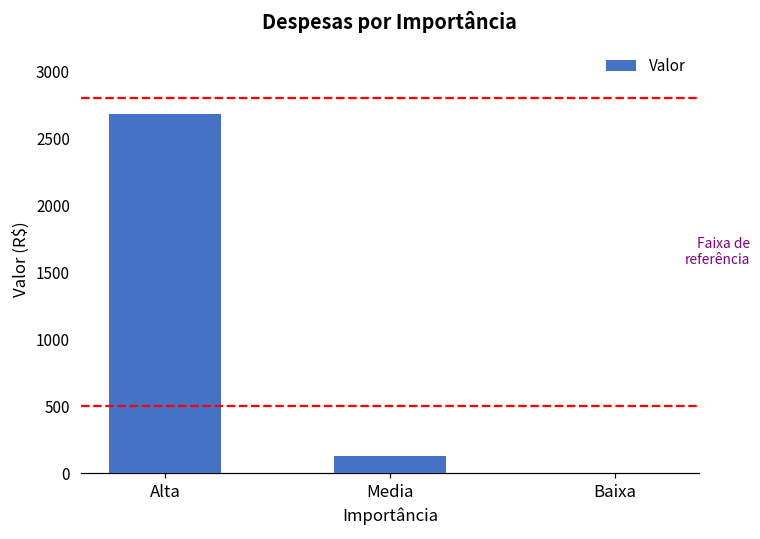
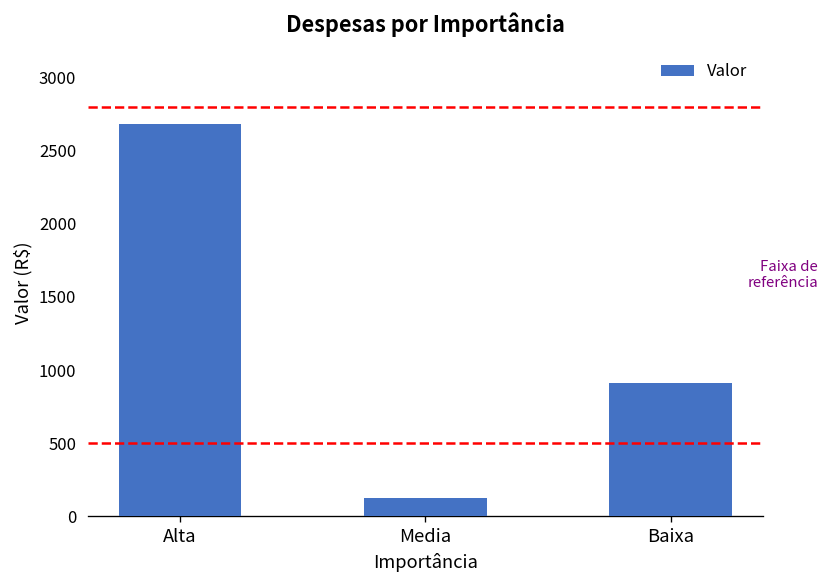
  {
    "Alta": 2680,
    "Media": 130,
-   "Baixa": 0
+   "Baixa": 920
  }
